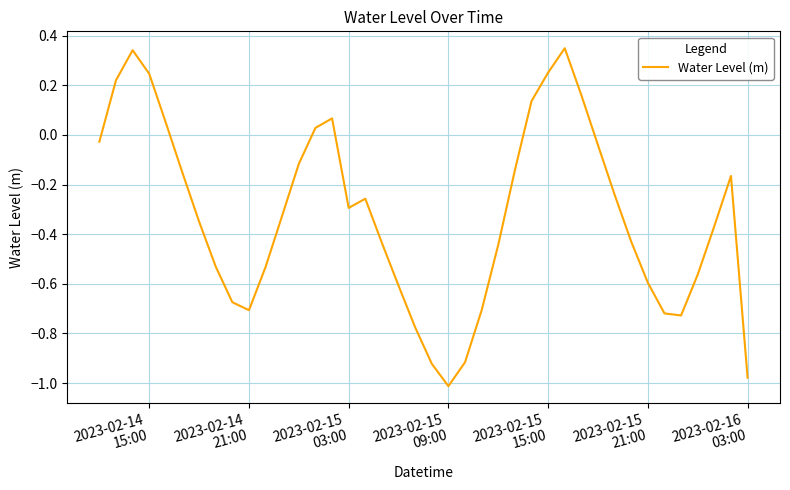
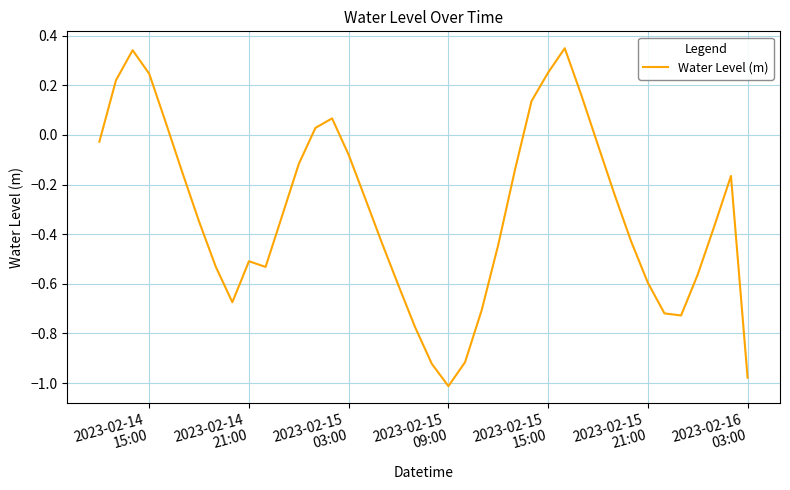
  {
    "2023-02-14 15:00": 0.25,
-   "2023-02-14 21:00": -0.71,
-   "2023-02-15 03:00": -0.29,
+   "2023-02-14 21:00": -0.51,
+   "2023-02-15 03:00": -0.08,
    "2023-02-15 09:00": -1.01,
    "2023-02-15 15:00": 0.25,
    "2023-02-15 21:00": -0.60,
    "2023-02-16 03:00": -0.98
  }
